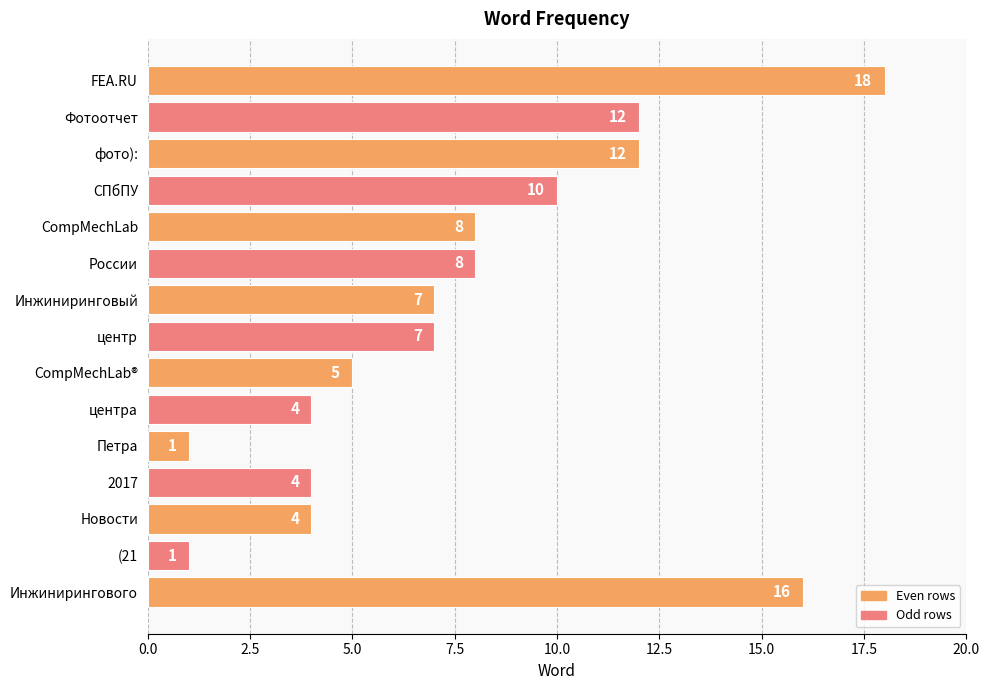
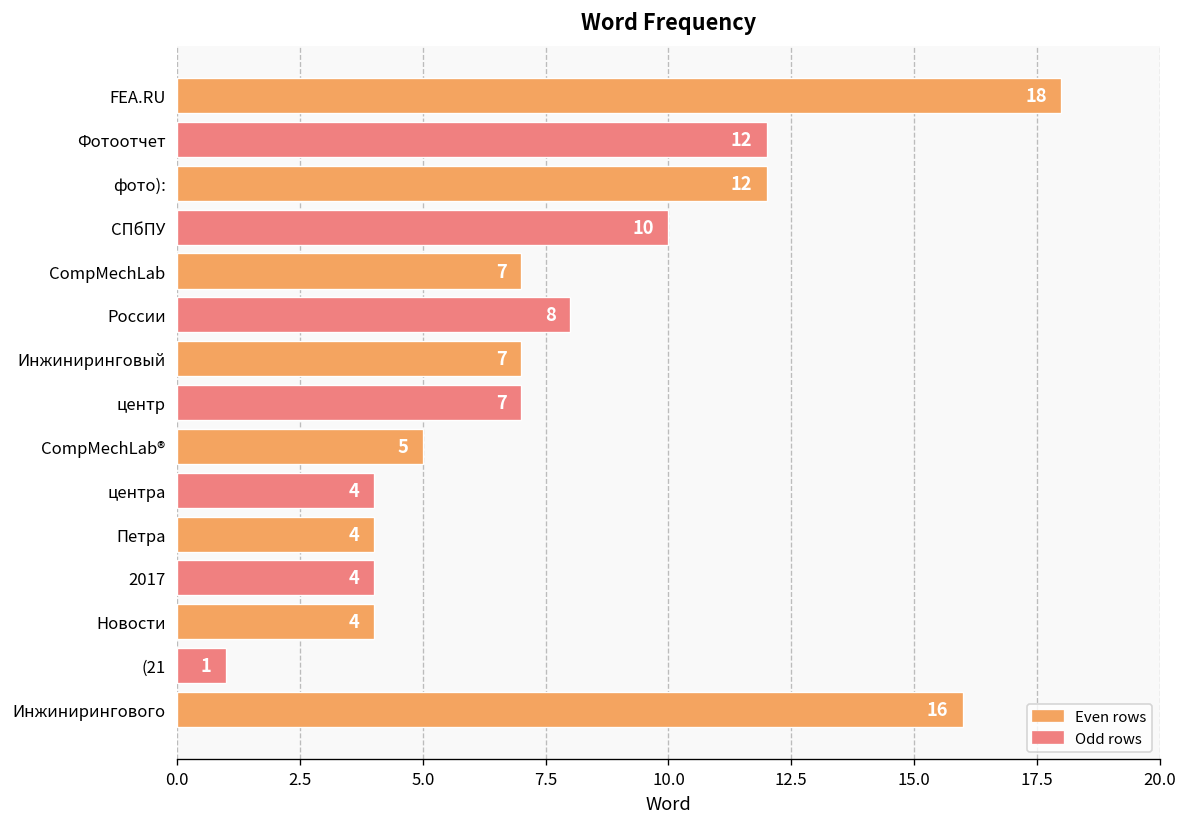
  {
    "FEA.RU": 18,
    "Фотоотчет": 12,
    "фото):": 12,
    "СПбПУ": 10,
-   "CompMechLab": 8,
+   "CompMechLab": 7,
    "России": 8,
    "Инжиниринговый": 7,
    "центр": 7,
    "CompMechLab®": 5,
    "центра": 4,
-   "Петра": 1,
+   "Петра": 4,
    "2017": 4,
    "Новости": 4,
    "(21": 1,
    "Инжинирингового": 16
  }
